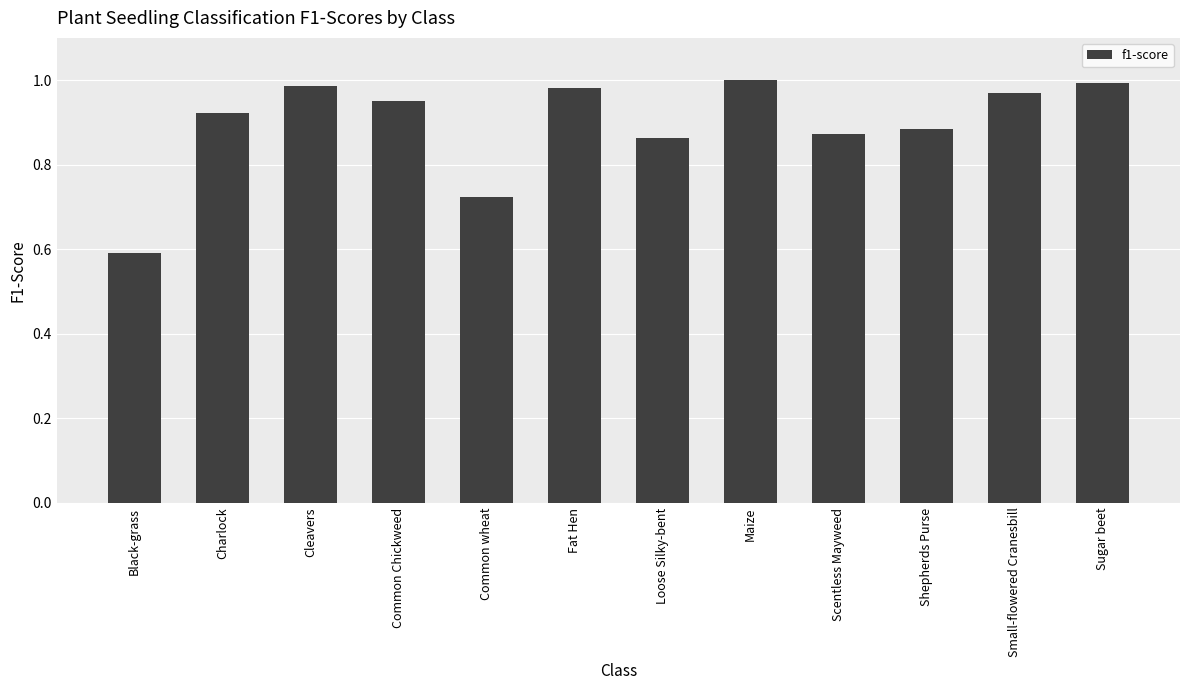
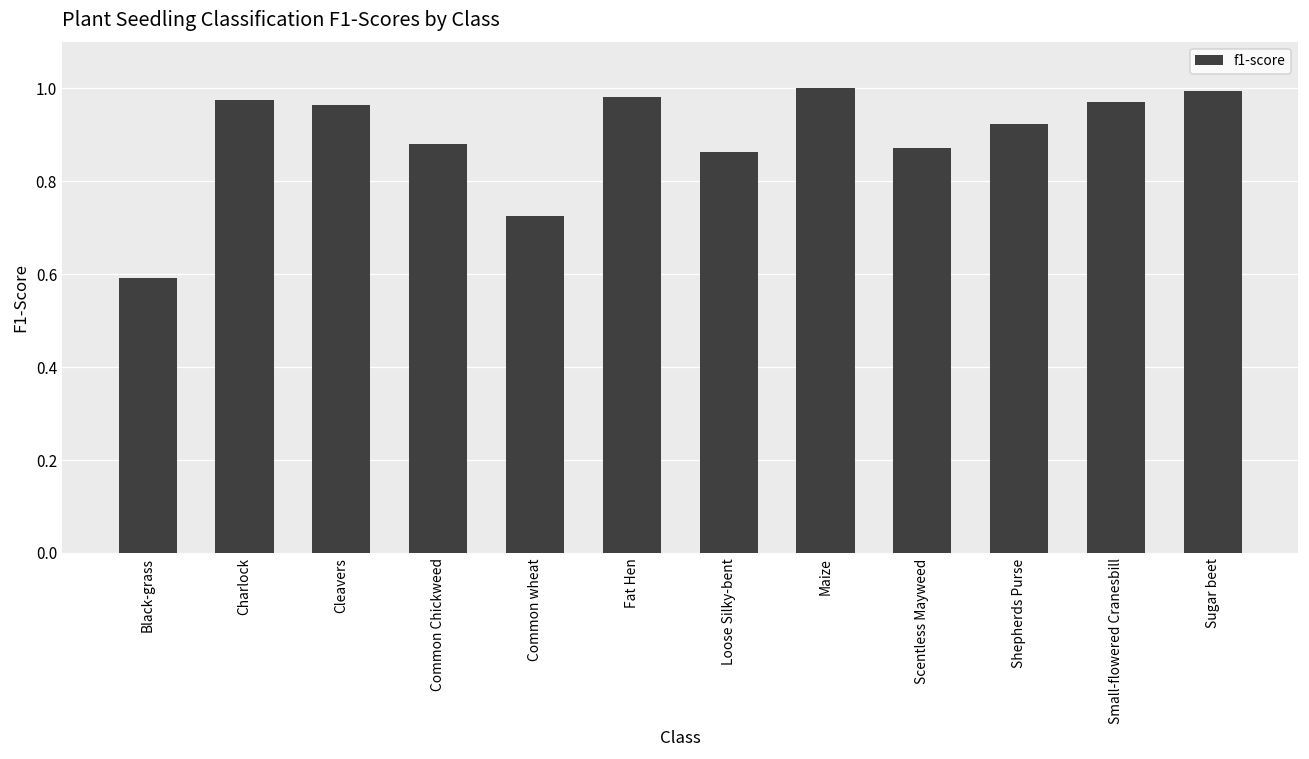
  {
    "Black-grass": 0.59,
-   "Charlock": 0.92,
-   "Cleavers": 0.99,
-   "Common Chickweed": 0.95,
+   "Charlock": 0.97,
+   "Cleavers": 0.96,
+   "Common Chickweed": 0.88,
    "Common wheat": 0.72,
    "Fat Hen": 0.98,
    "Loose Silky-bent": 0.86,
    "Maize": 1.00,
    "Scentless Mayweed": 0.87,
-   "Shepherds Purse": 0.88,
+   "Shepherds Purse": 0.92,
    "Small-flowered Cranesbill": 0.97,
    "Sugar beet": 0.99
  }
